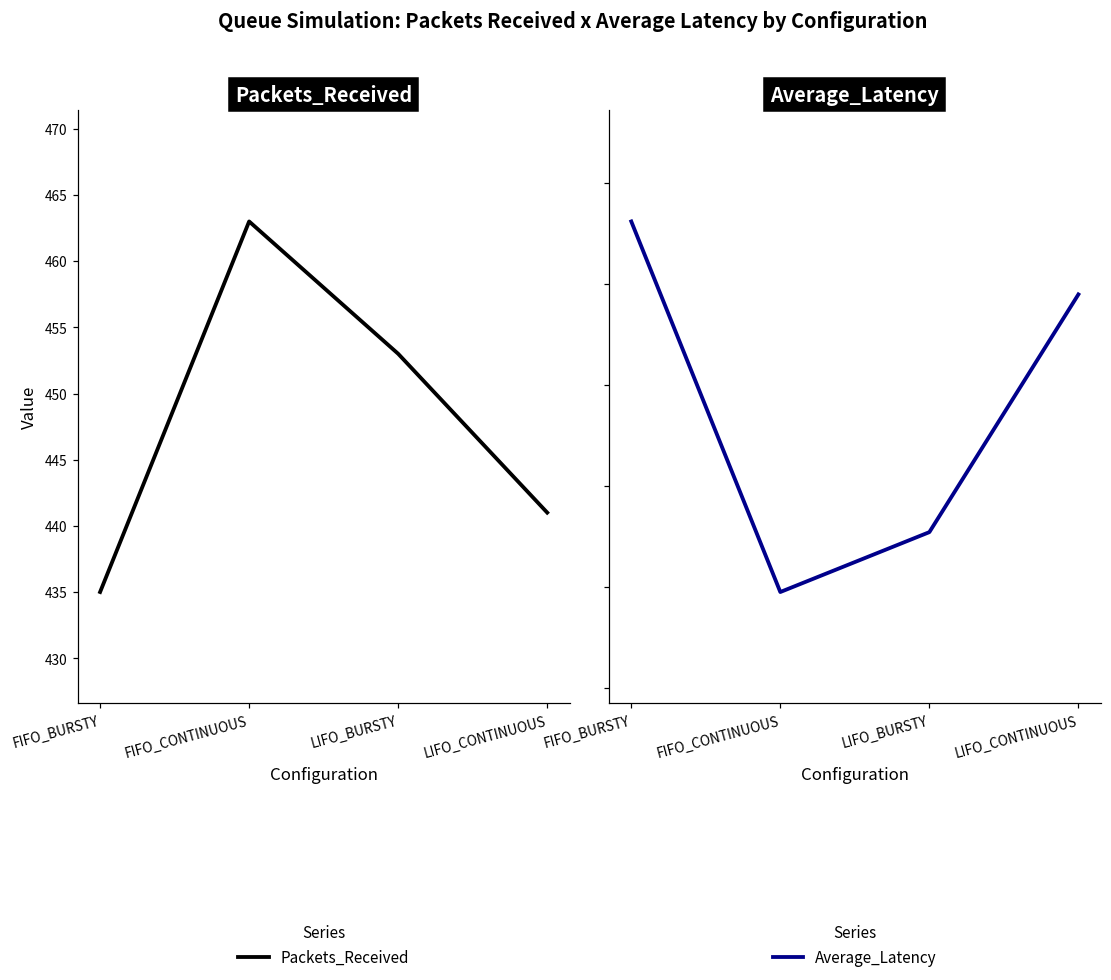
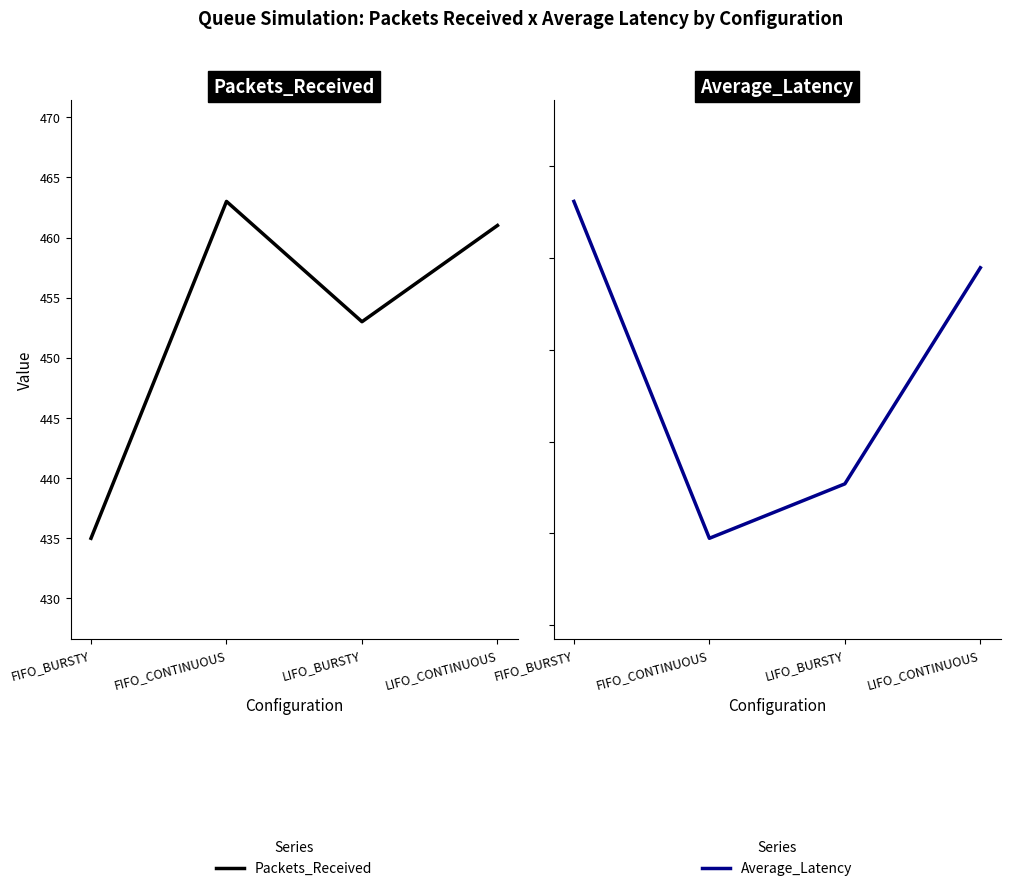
  {
    "Packets_Received": {
      "FIFO_BURSTY": 435,
      "FIFO_CONTINUOUS": 463,
      "LIFO_BURSTY": 453,
-     "LIFO_CONTINUOUS": 441
+     "LIFO_CONTINUOUS": 461
    }
  }
